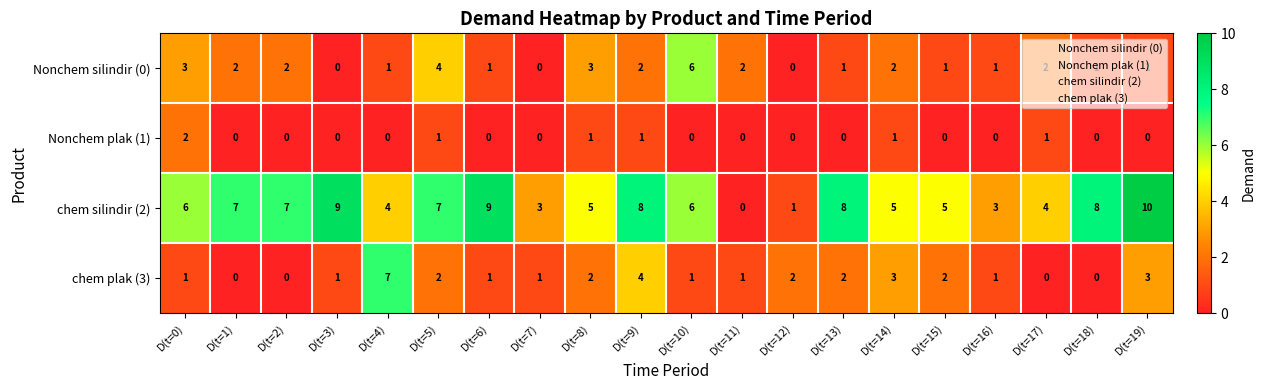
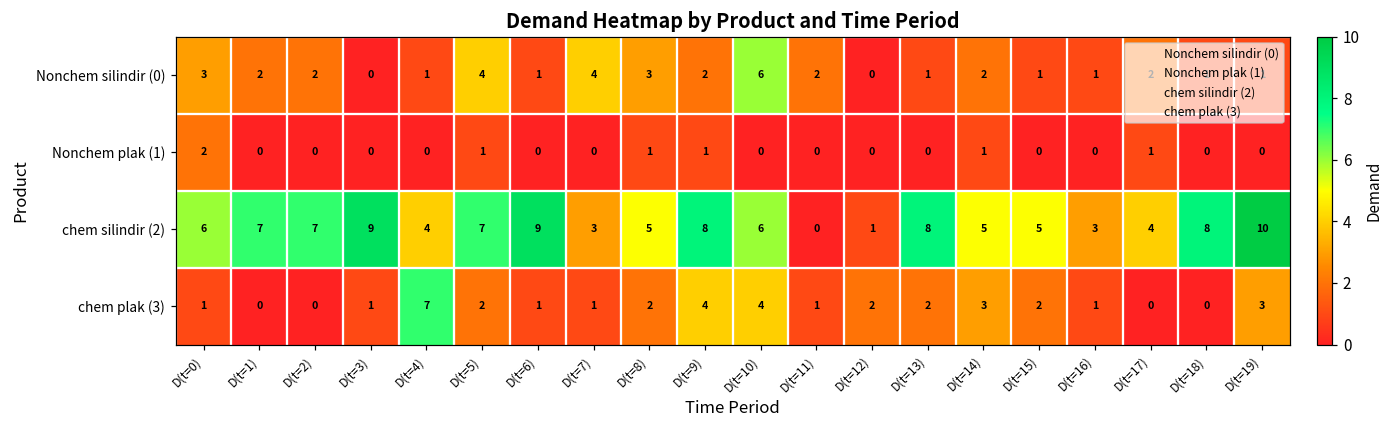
  {
    "Nonchem silindir (0)": {
      "D(t=0)": 3,
      "D(t=1)": 2,
      "D(t=2)": 2,
      "D(t=3)": 0,
      "D(t=4)": 1,
      "D(t=5)": 4,
      "D(t=6)": 1,
-     "D(t=7)": 0,
+     "D(t=7)": 4,
      "D(t=8)": 3,
      "D(t=9)": 2,
      "D(t=10)": 6,
      "D(t=11)": 2,
      "D(t=12)": 0,
      "D(t=13)": 1,
      "D(t=14)": 2,
      "D(t=15)": 1,
      "D(t=16)": 1
    },
    "Nonchem plak (1)": {
      "D(t=0)": 2,
      "D(t=1)": 0,
      "D(t=2)": 0,
      "D(t=3)": 0,
      "D(t=4)": 0,
      "D(t=5)": 1,
      "D(t=6)": 0,
      "D(t=7)": 0,
      "D(t=8)": 1,
      "D(t=9)": 1,
      "D(t=10)": 0,
      "D(t=11)": 0,
      "D(t=12)": 0,
      "D(t=13)": 0,
      "D(t=14)": 1,
      "D(t=15)": 0,
      "D(t=16)": 0,
      "D(t=17)": 1,
      "D(t=18)": 0,
      "D(t=19)": 0
    },
    "chem silindir (2)": {
      "D(t=0)": 6,
      "D(t=1)": 7,
      "D(t=2)": 7,
      "D(t=3)": 9,
      "D(t=4)": 4,
      "D(t=5)": 7,
      "D(t=6)": 9,
      "D(t=7)": 3,
      "D(t=8)": 5,
      "D(t=9)": 8,
      "D(t=10)": 6,
      "D(t=11)": 0,
      "D(t=12)": 1,
      "D(t=13)": 8,
      "D(t=14)": 5,
      "D(t=15)": 5,
      "D(t=16)": 3,
      "D(t=17)": 4,
      "D(t=18)": 8,
      "D(t=19)": 10
    },
    "chem plak (3)": {
      "D(t=0)": 1,
      "D(t=1)": 0,
      "D(t=2)": 0,
      "D(t=3)": 1,
      "D(t=4)": 7,
      "D(t=5)": 2,
      "D(t=6)": 1,
      "D(t=7)": 1,
      "D(t=8)": 2,
      "D(t=9)": 4,
-     "D(t=10)": 1,
+     "D(t=10)": 4,
      "D(t=11)": 1,
      "D(t=12)": 2,
      "D(t=13)": 2,
      "D(t=14)": 3,
      "D(t=15)": 2,
      "D(t=16)": 1,
      "D(t=17)": 0,
      "D(t=18)": 0,
      "D(t=19)": 3
    }
  }
